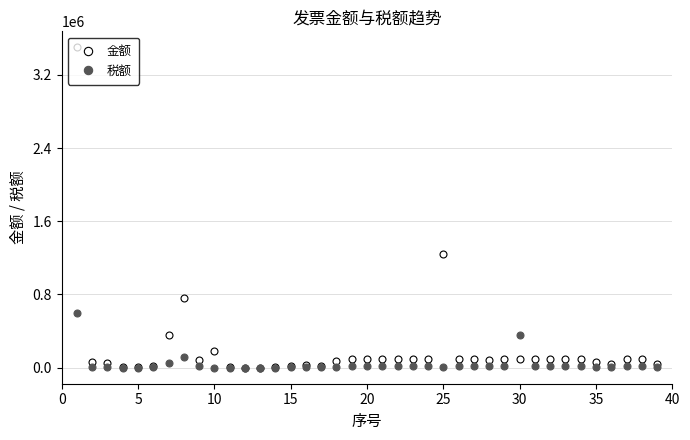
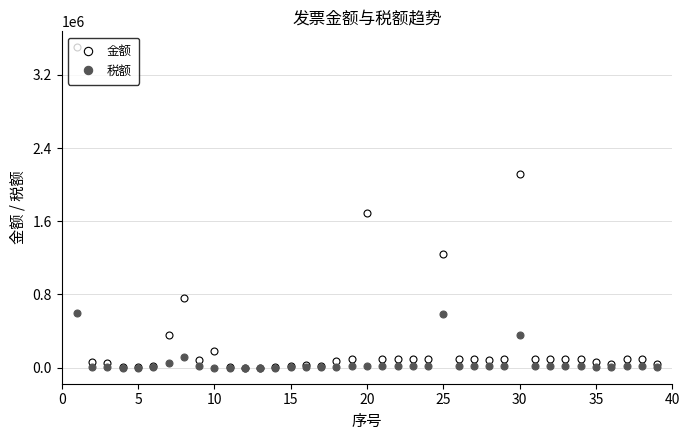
  {
    "金额": {
      "10": 200000,
-     "20": 100000,
+     "20": 1700000,
      "25": 1200000,
-     "30": 100000,
+     "30": 2100000,
      "35": 100000
    },
    "税额": {
      "10": 0,
      "20": 0,
-     "25": 0,
+     "25": 600000,
      "30": 400000,
      "35": 0
    }
  }
